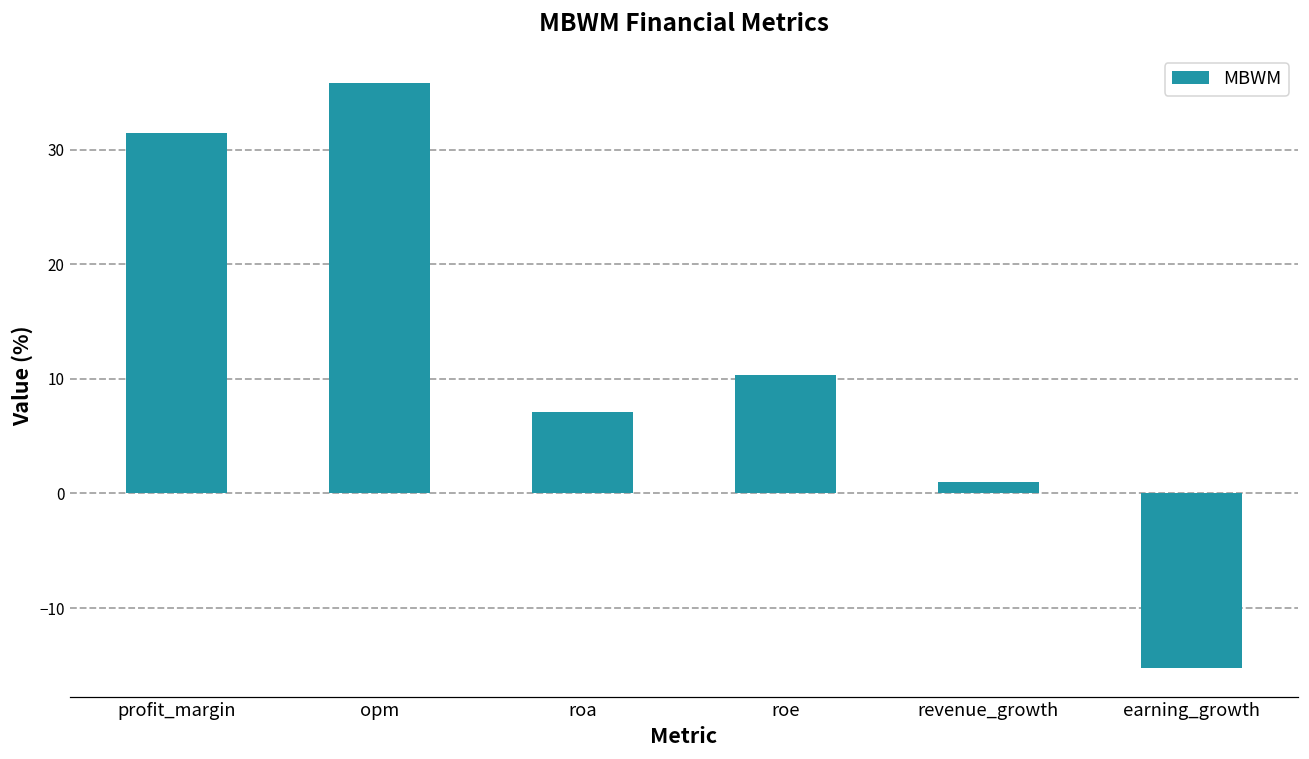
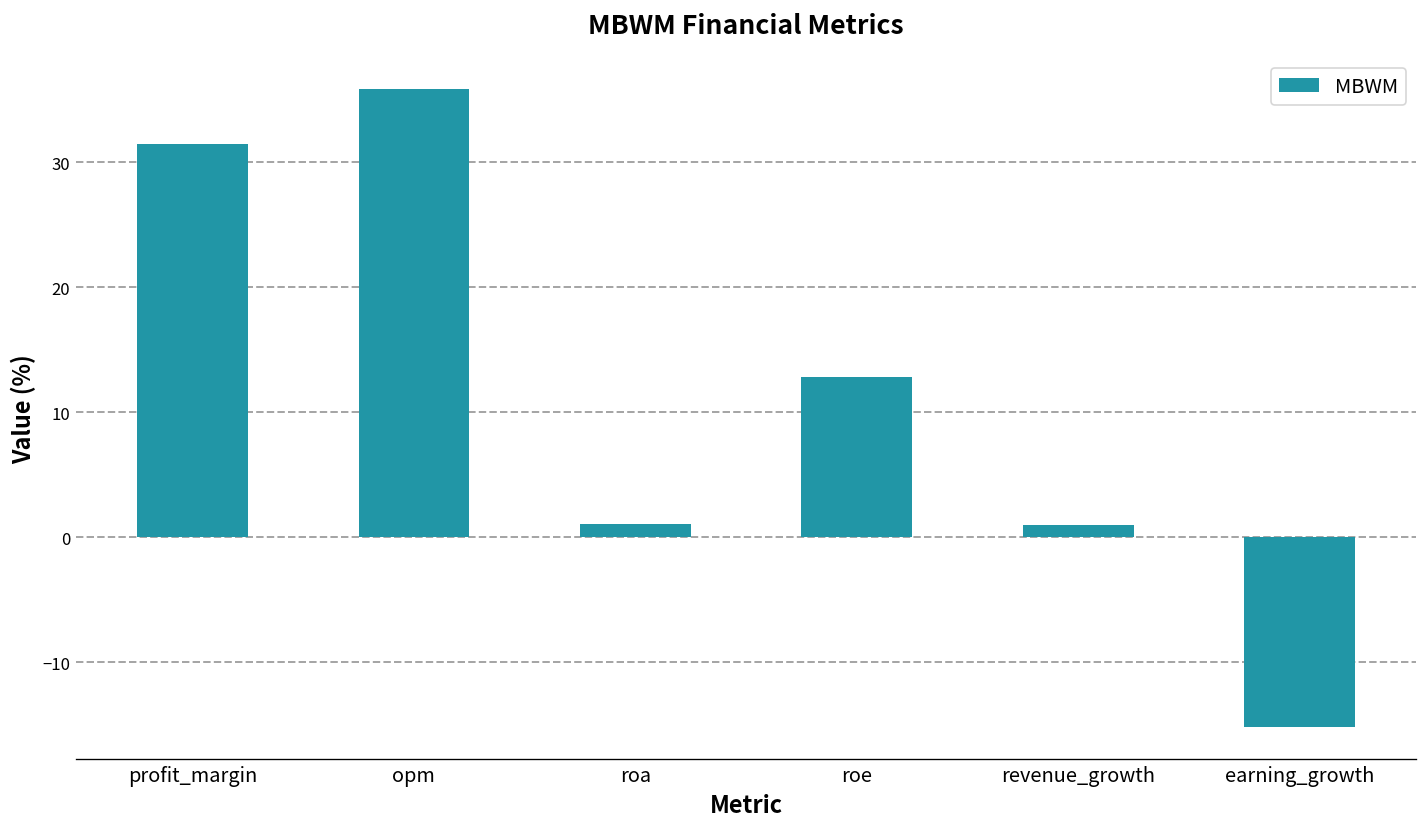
  {
    "profit_margin": 31.5,
    "opm": 35.8,
-   "roa": 7.1,
-   "roe": 10.3,
+   "roa": 1.1,
+   "roe": 12.8,
    "revenue_growth": 1.0,
    "earning_growth": -15.2
  }
